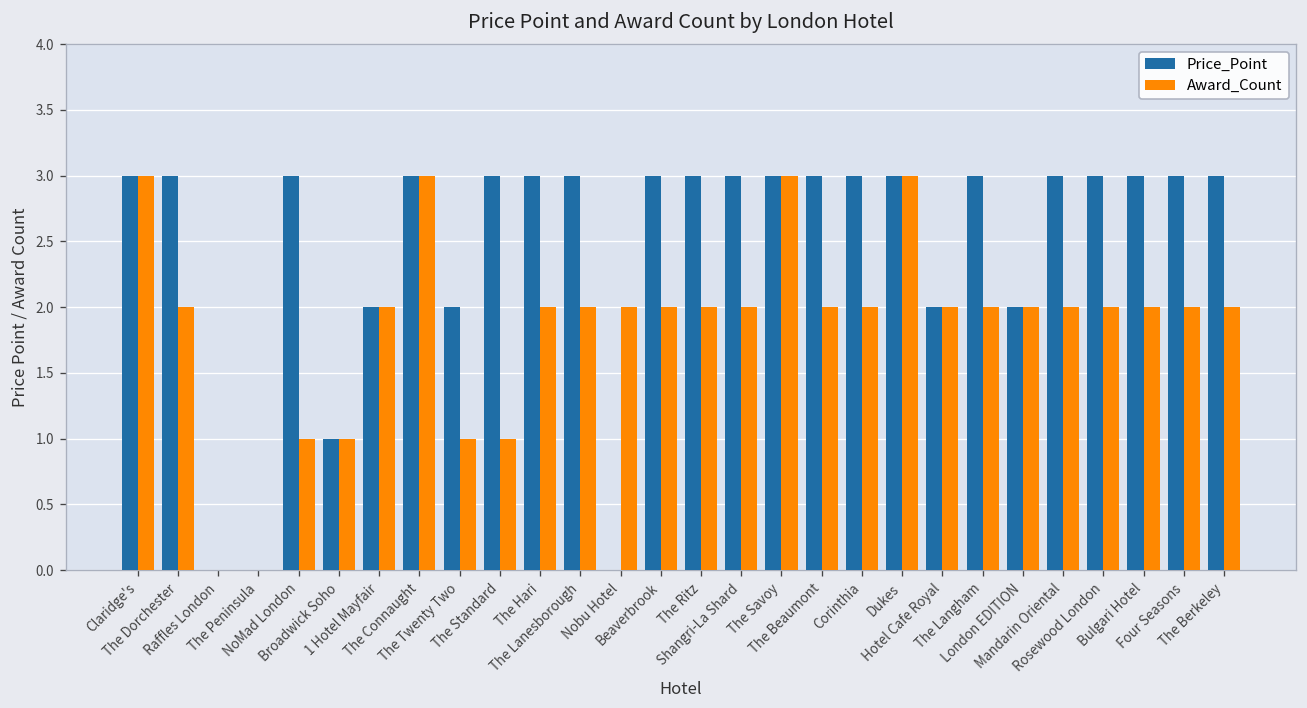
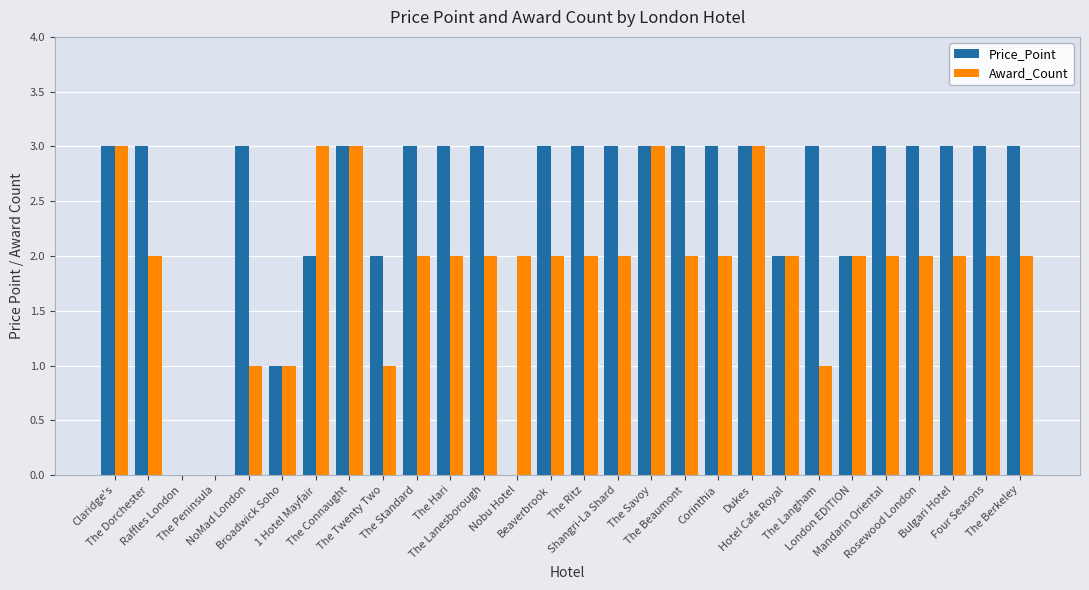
  {
    "Price_Point": {
      "Claridge's": 3,
      "The Dorchester": 3,
      "Raffles London": 0,
      "The Peninsula": 0,
      "NoMad London": 3,
      "Broadwick Soho": 1,
      "1 Hotel Mayfair": 2,
      "The Connaught": 3,
      "The Twenty Two": 2,
      "The Standard": 3,
      "The Hari": 3,
      "The Lanesborough": 3,
      "Nobu Hotel": 0,
      "Beaverbrook": 3,
      "The Ritz": 3,
      "Shangri-La Shard": 3,
      "The Savoy": 3,
      "The Beaumont": 3,
      "Corinthia": 3,
      "Dukes": 3,
      "Hotel Cafe Royal": 2,
      "The Langham": 3,
      "London EDITION": 2,
      "Mandarin Oriental": 3,
      "Rosewood London": 3,
      "Bulgari Hotel": 3,
      "Four Seasons": 3,
      "The Berkeley": 3
    },
    "Award_Count": {
      "Claridge's": 3,
      "The Dorchester": 2,
      "Raffles London": 0,
      "The Peninsula": 0,
      "NoMad London": 1,
      "Broadwick Soho": 1,
-     "1 Hotel Mayfair": 2,
+     "1 Hotel Mayfair": 3,
      "The Connaught": 3,
      "The Twenty Two": 1,
-     "The Standard": 1,
+     "The Standard": 2,
      "The Hari": 2,
      "The Lanesborough": 2,
      "Nobu Hotel": 2,
      "Beaverbrook": 2,
      "The Ritz": 2,
      "Shangri-La Shard": 2,
      "The Savoy": 3,
      "The Beaumont": 2,
      "Corinthia": 2,
      "Dukes": 3,
      "Hotel Cafe Royal": 2,
-     "The Langham": 2,
+     "The Langham": 1,
      "London EDITION": 2,
      "Mandarin Oriental": 2,
      "Rosewood London": 2,
      "Bulgari Hotel": 2,
      "Four Seasons": 2,
      "The Berkeley": 2
    }
  }
